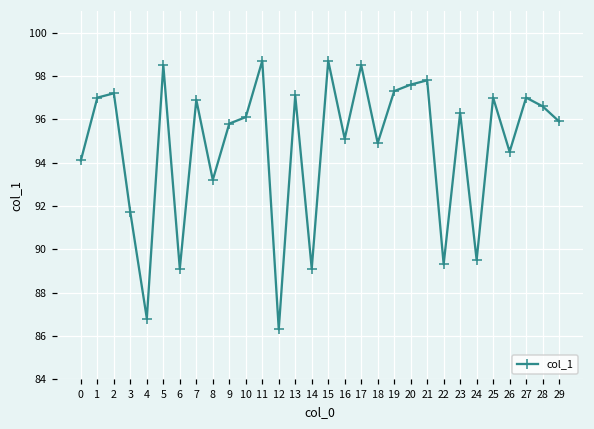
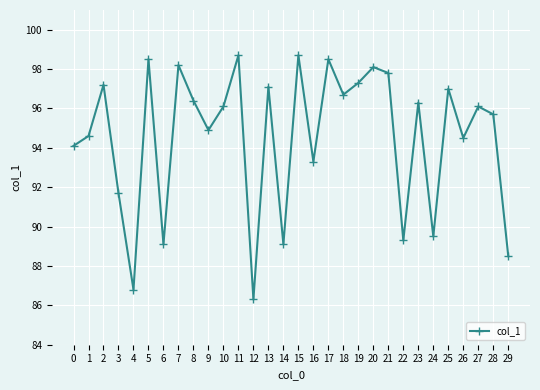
  {
    "0": 94.1,
-   "1": 97.0,
+   "1": 94.6,
    "2": 97.2,
    "3": 91.7,
    "4": 86.8,
    "5": 98.5,
    "6": 89.1,
-   "7": 96.9,
-   "8": 93.2,
-   "9": 95.8,
+   "7": 98.2,
+   "8": 96.4,
+   "9": 94.9,
    "10": 96.1,
    "11": 98.7,
    "12": 86.3,
    "13": 97.1,
    "14": 89.1,
    "15": 98.7,
-   "16": 95.1,
+   "16": 93.3,
    "17": 98.5,
-   "18": 94.9,
+   "18": 96.7,
    "19": 97.3,
-   "20": 97.6,
+   "20": 98.1,
    "21": 97.8,
    "22": 89.3,
    "23": 96.3,
    "24": 89.5,
    "25": 97.0,
    "26": 94.5,
-   "27": 97.0,
-   "28": 96.6,
-   "29": 95.9
+   "27": 96.1,
+   "28": 95.7,
+   "29": 88.5
  }
